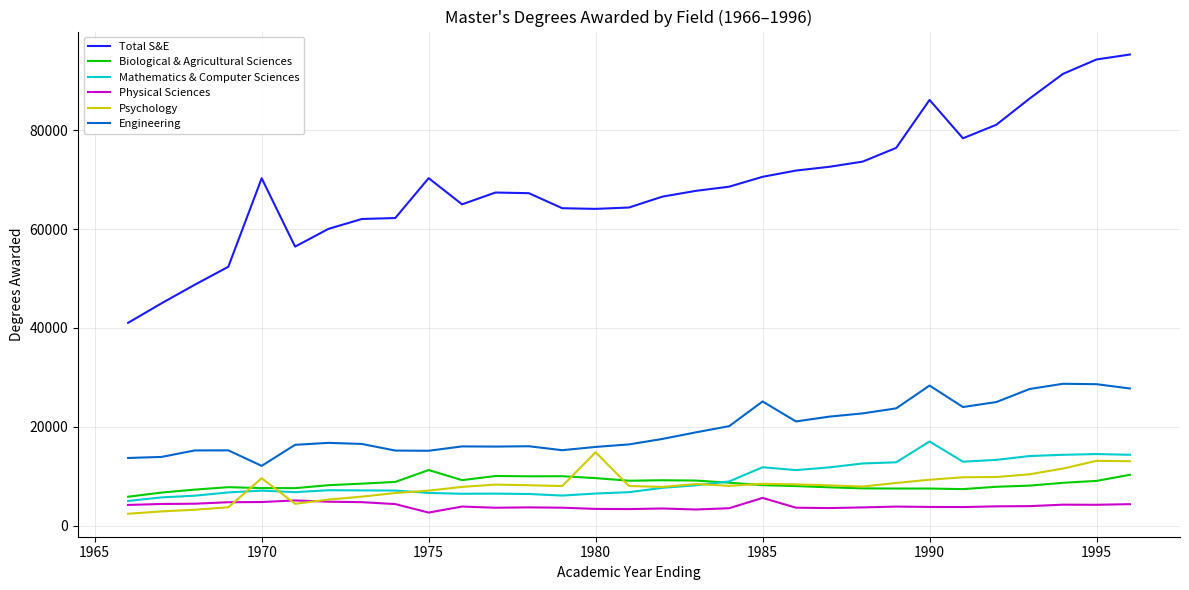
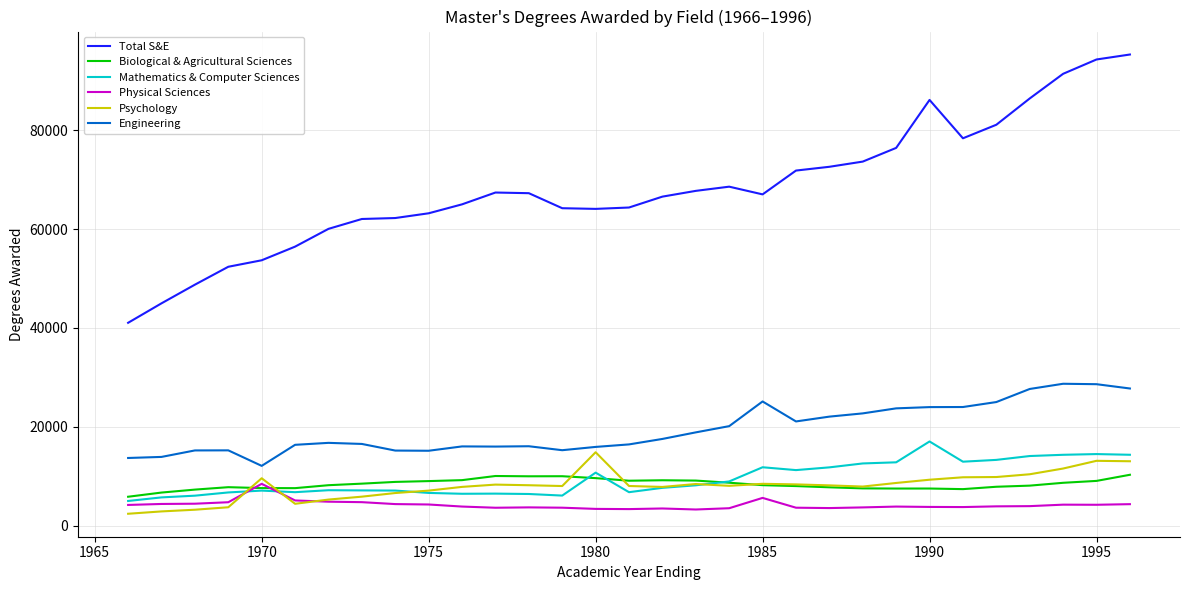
  {
    "Total S&E": {
-     "1970": 70000,
-     "1975": 70000,
+     "1970": 54000,
+     "1975": 63000,
      "1980": 64000,
-     "1985": 71000,
+     "1985": 67000,
      "1990": 86000,
      "1995": 94000
    },
    "Biological & Agricultural Sciences": {
-     "1975": 11000,
+     "1975": 9000,
      "1980": 10000,
      "1990": 8000,
      "1995": 9000
    },
    "Mathematics & Computer Sciences": {
-     "1980": 7000,
+     "1980": 11000,
      "1985": 12000,
      "1990": 17000,
      "1995": 14000
    },
    "Physical Sciences": {
-     "1970": 5000,
-     "1975": 3000,
+     "1970": 8000,
+     "1975": 4000,
      "1980": 3000,
      "1985": 6000,
      "1990": 4000,
      "1995": 4000
    },
    "Psychology": {
      "1970": 10000,
      "1980": 15000,
      "1990": 9000,
      "1995": 13000
    },
    "Engineering": {
      "1970": 12000,
      "1975": 15000,
      "1980": 16000,
      "1985": 25000,
-     "1990": 28000,
+     "1990": 24000,
      "1995": 29000
    }
  }
